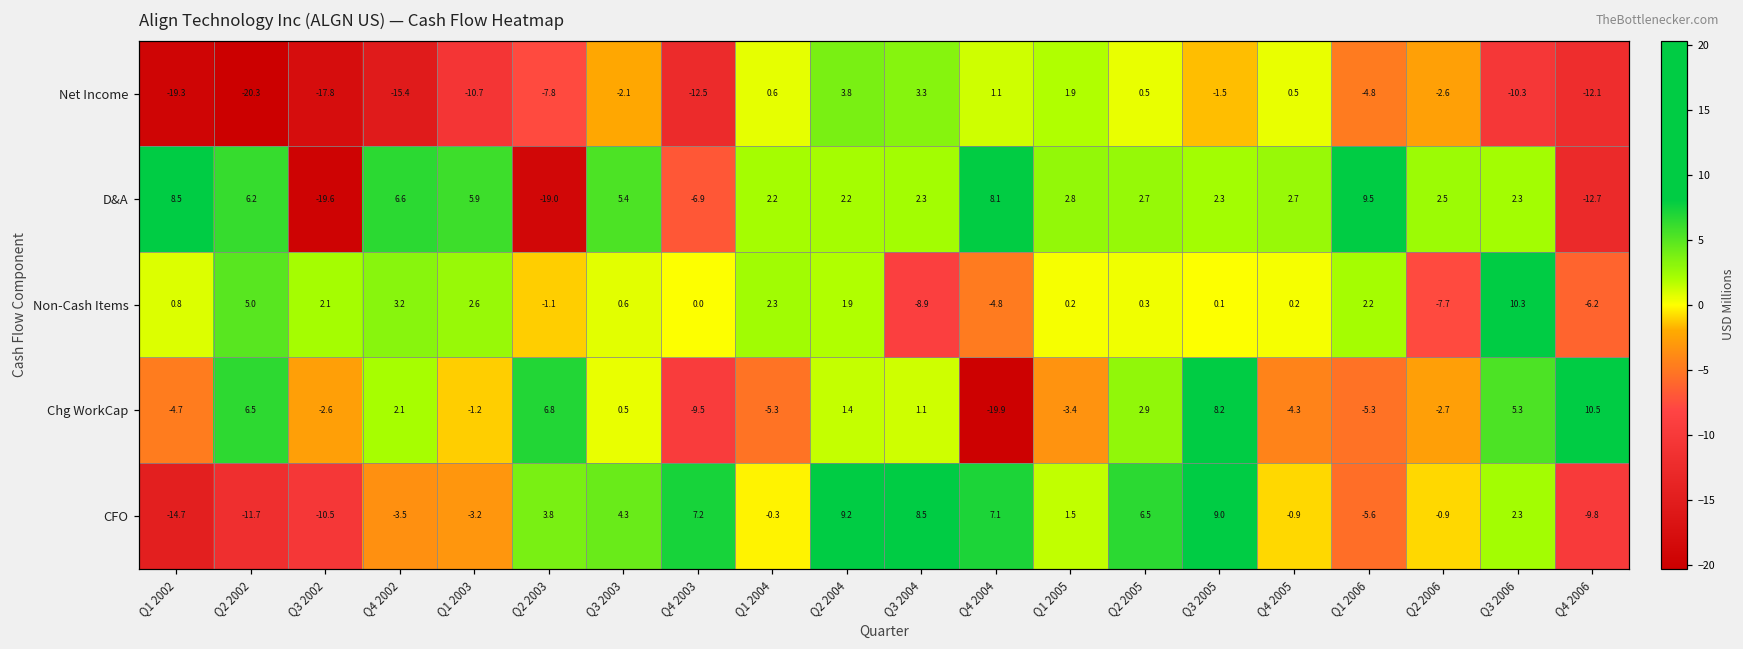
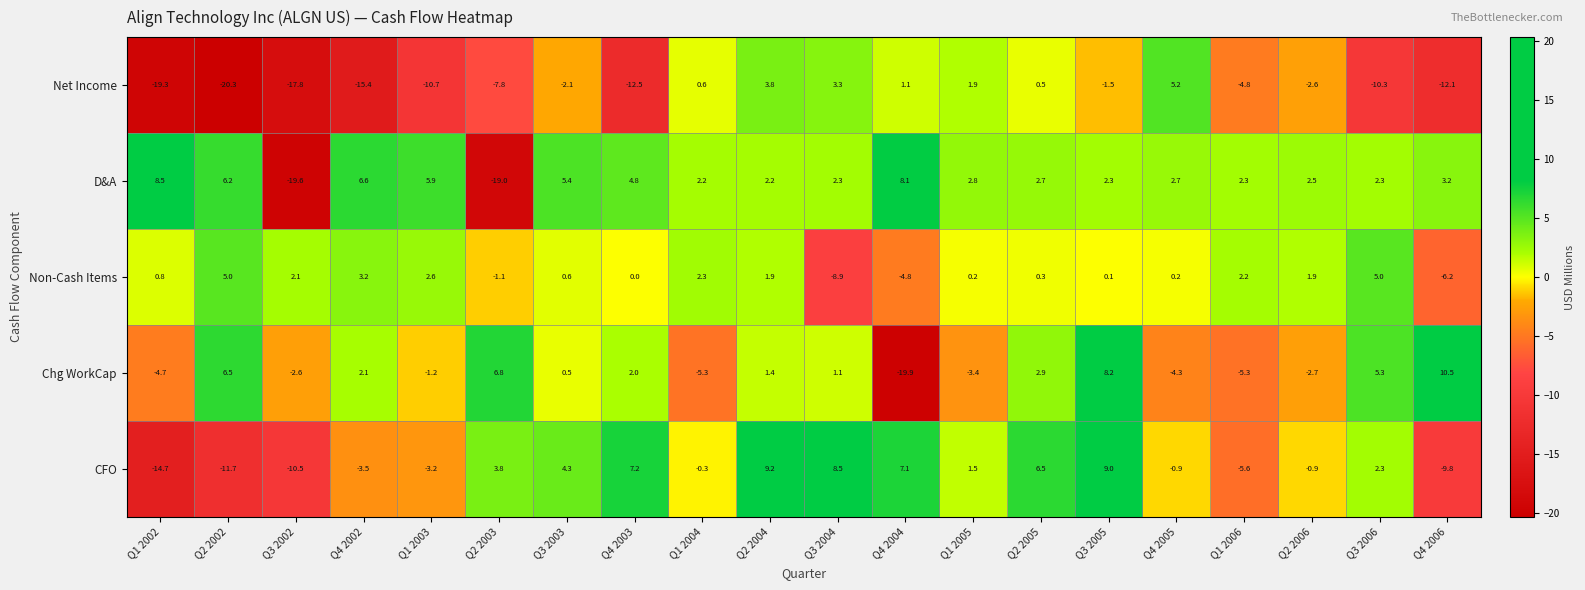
  {
    "Net Income": {
      "Q1 2002": -19.3,
      "Q2 2002": -20.3,
      "Q3 2002": -17.8,
      "Q4 2002": -15.4,
      "Q1 2003": -10.7,
      "Q2 2003": -7.8,
      "Q3 2003": -2.1,
      "Q4 2003": -12.5,
      "Q1 2004": 0.6,
      "Q2 2004": 3.8,
      "Q3 2004": 3.3,
      "Q4 2004": 1.1,
      "Q1 2005": 1.9,
      "Q2 2005": 0.5,
      "Q3 2005": -1.5,
-     "Q4 2005": 0.5,
+     "Q4 2005": 5.2,
      "Q1 2006": -4.8,
      "Q2 2006": -2.6,
      "Q3 2006": -10.3,
      "Q4 2006": -12.1
    },
    "D&A": {
      "Q1 2002": 8.5,
      "Q2 2002": 6.2,
      "Q3 2002": -19.6,
      "Q4 2002": 6.6,
      "Q1 2003": 5.9,
      "Q2 2003": -19.0,
      "Q3 2003": 5.4,
-     "Q4 2003": -6.9,
+     "Q4 2003": 4.8,
      "Q1 2004": 2.2,
      "Q2 2004": 2.2,
      "Q3 2004": 2.3,
      "Q4 2004": 8.1,
      "Q1 2005": 2.8,
      "Q2 2005": 2.7,
      "Q3 2005": 2.3,
      "Q4 2005": 2.7,
-     "Q1 2006": 9.5,
+     "Q1 2006": 2.3,
      "Q2 2006": 2.5,
      "Q3 2006": 2.3,
-     "Q4 2006": -12.7
+     "Q4 2006": 3.2
    },
    "Non-Cash Items": {
      "Q1 2002": 0.8,
      "Q2 2002": 5.0,
      "Q3 2002": 2.1,
      "Q4 2002": 3.2,
      "Q1 2003": 2.6,
      "Q2 2003": -1.1,
      "Q3 2003": 0.6,
      "Q4 2003": 0.0,
      "Q1 2004": 2.3,
      "Q2 2004": 1.9,
      "Q3 2004": -8.9,
      "Q4 2004": -4.8,
      "Q1 2005": 0.2,
      "Q2 2005": 0.3,
      "Q3 2005": 0.1,
      "Q4 2005": 0.2,
      "Q1 2006": 2.2,
-     "Q2 2006": -7.7,
-     "Q3 2006": 10.3,
+     "Q2 2006": 1.9,
+     "Q3 2006": 5.0,
      "Q4 2006": -6.2
    },
    "Chg WorkCap": {
      "Q1 2002": -4.7,
      "Q2 2002": 6.5,
      "Q3 2002": -2.6,
      "Q4 2002": 2.1,
      "Q1 2003": -1.2,
      "Q2 2003": 6.8,
      "Q3 2003": 0.5,
-     "Q4 2003": -9.5,
+     "Q4 2003": 2.0,
      "Q1 2004": -5.3,
      "Q2 2004": 1.4,
      "Q3 2004": 1.1,
      "Q4 2004": -19.9,
      "Q1 2005": -3.4,
      "Q2 2005": 2.9,
      "Q3 2005": 8.2,
      "Q4 2005": -4.3,
      "Q1 2006": -5.3,
      "Q2 2006": -2.7,
      "Q3 2006": 5.3,
      "Q4 2006": 10.5
    },
    "CFO": {
      "Q1 2002": -14.7,
      "Q2 2002": -11.7,
      "Q3 2002": -10.5,
      "Q4 2002": -3.5,
      "Q1 2003": -3.2,
      "Q2 2003": 3.8,
      "Q3 2003": 4.3,
      "Q4 2003": 7.2,
      "Q1 2004": -0.3,
      "Q2 2004": 9.2,
      "Q3 2004": 8.5,
      "Q4 2004": 7.1,
      "Q1 2005": 1.5,
      "Q2 2005": 6.5,
      "Q3 2005": 9.0,
      "Q4 2005": -0.9,
      "Q1 2006": -5.6,
      "Q2 2006": -0.9,
      "Q3 2006": 2.3,
      "Q4 2006": -9.8
    }
  }
